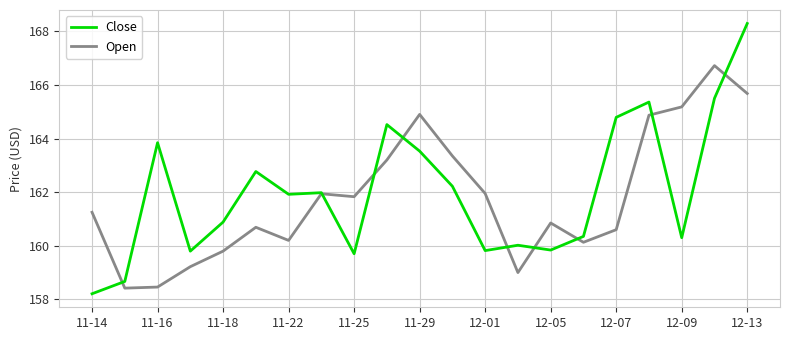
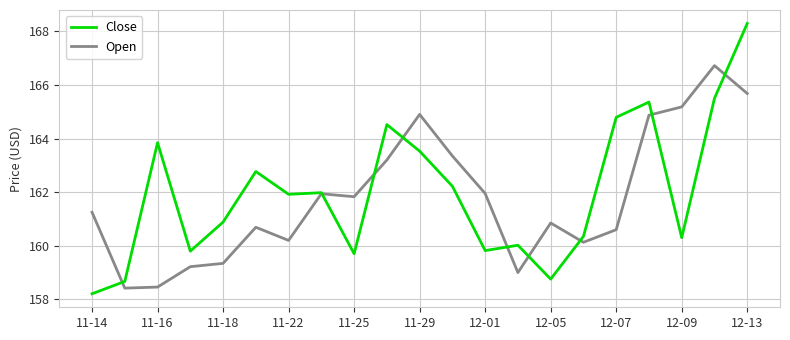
  {
    "Close": {
      "11-14": 158.2,
      "11-16": 163.8,
      "11-18": 160.9,
      "11-22": 161.9,
      "11-25": 159.7,
      "11-29": 163.5,
      "12-01": 159.8,
-     "12-05": 159.8,
+     "12-05": 158.8,
      "12-07": 164.8,
      "12-09": 160.3,
      "12-13": 168.3
    },
    "Open": {
      "11-14": 161.3,
      "11-16": 158.5,
-     "11-18": 159.8,
+     "11-18": 159.3,
      "11-22": 160.2,
      "11-25": 161.8,
      "11-29": 164.9,
      "12-01": 161.9,
      "12-05": 160.9,
      "12-07": 160.6,
      "12-09": 165.2,
      "12-13": 165.7
    }
  }
